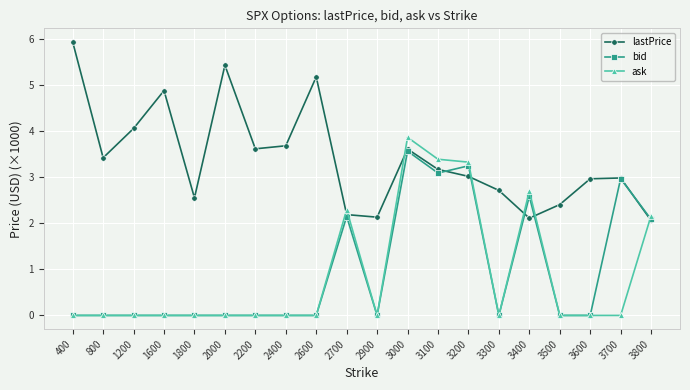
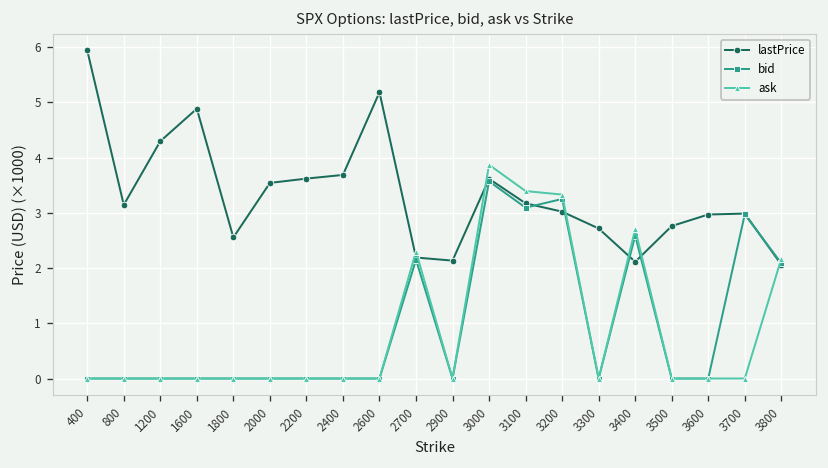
  {
    "lastPrice": {
      "400": 5.9,
-     "800": 3.4,
-     "1200": 4.1,
+     "800": 3.1,
+     "1200": 4.3,
      "1600": 4.9,
      "1800": 2.6,
-     "2000": 5.4,
+     "2000": 3.5,
      "2200": 3.6,
      "2400": 3.7,
      "2600": 5.2,
      "2900": 2.1,
      "3100": 3.2,
      "3200": 3.0,
      "3300": 2.7,
      "3400": 2.1,
-     "3500": 2.4,
+     "3500": 2.8,
      "3600": 3.0
    }
  }
